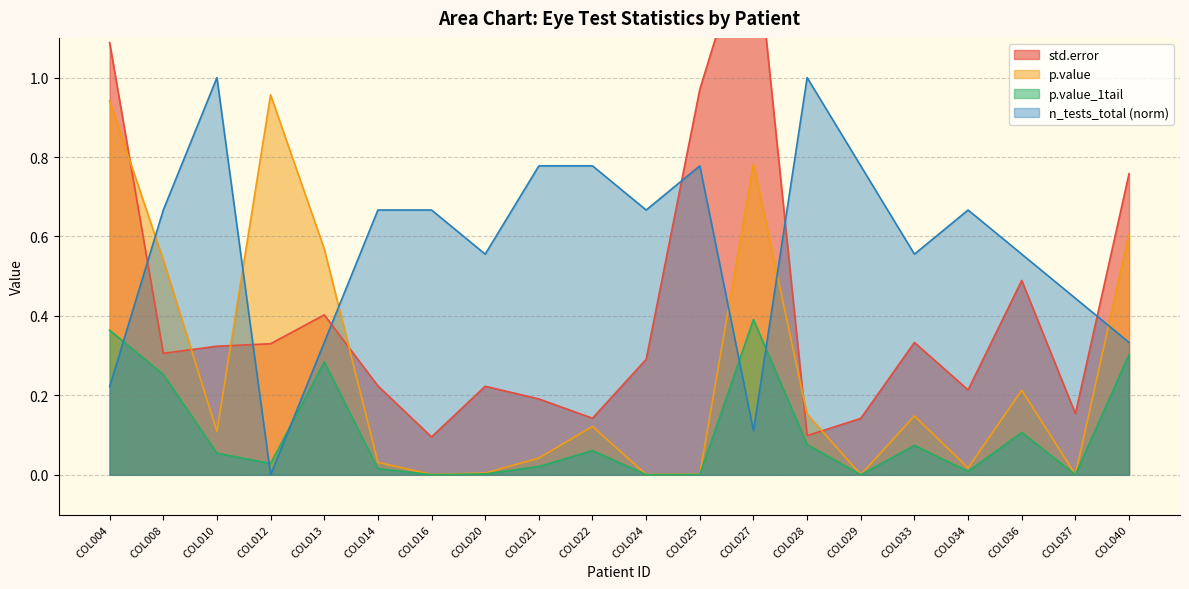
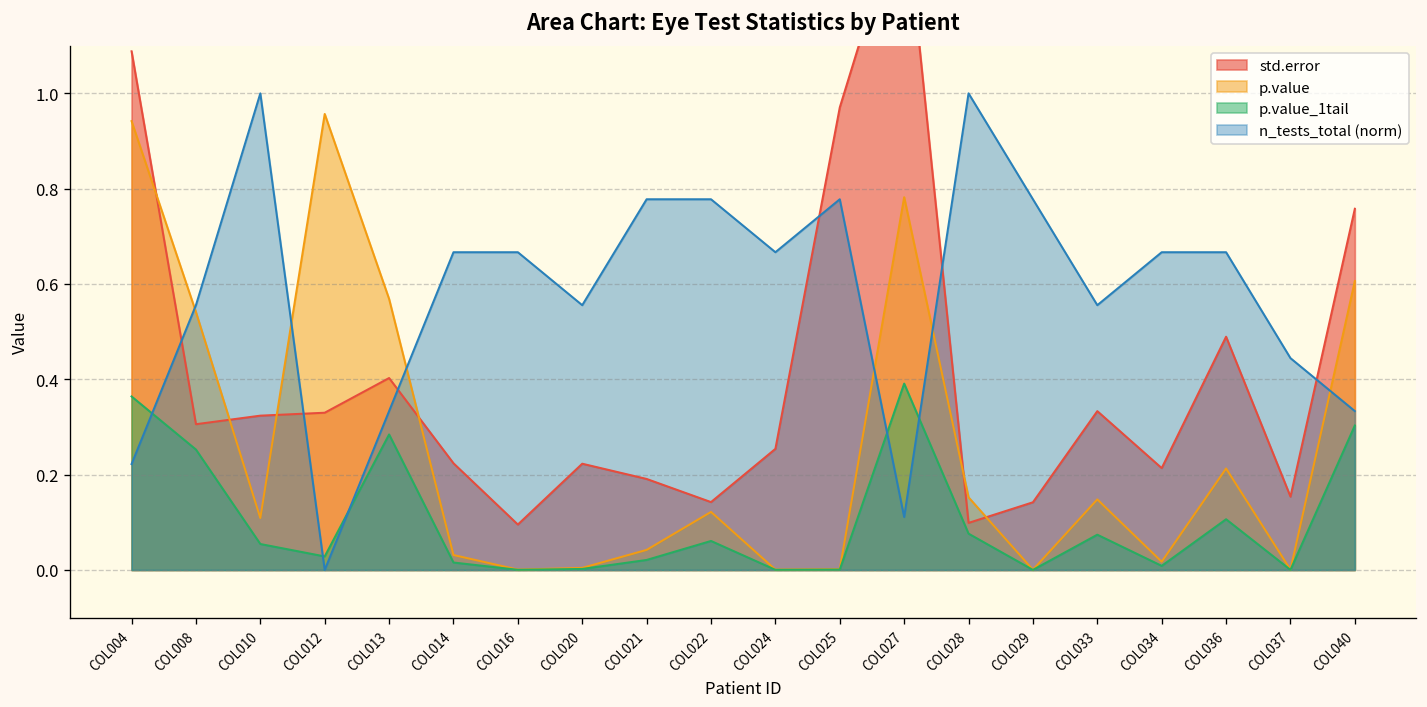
  {
    "std.error": {
      "COL004": 1.09,
      "COL008": 0.31,
      "COL010": 0.32,
      "COL012": 0.33,
      "COL013": 0.40,
      "COL014": 0.22,
      "COL016": 0.10,
      "COL020": 0.22,
      "COL021": 0.19,
      "COL022": 0.14,
-     "COL024": 0.29,
+     "COL024": 0.25,
      "COL025": 0.97,
      "COL028": 0.10,
      "COL029": 0.14,
      "COL033": 0.33,
      "COL034": 0.21,
      "COL036": 0.49,
      "COL037": 0.15,
      "COL040": 0.76
    },
    "p.value": {
      "COL004": 0.94,
      "COL008": 0.54,
      "COL010": 0.11,
      "COL012": 0.96,
      "COL013": 0.57,
      "COL014": 0.03,
      "COL021": 0.04,
      "COL022": 0.12,
      "COL027": 0.78,
      "COL028": 0.15,
      "COL033": 0.15,
      "COL034": 0.02,
      "COL036": 0.21,
      "COL040": 0.61
    },
    "p.value_1tail": {
      "COL004": 0.36,
      "COL008": 0.25,
      "COL010": 0.05,
      "COL012": 0.03,
      "COL013": 0.28,
      "COL014": 0.02,
      "COL021": 0.02,
      "COL022": 0.06,
      "COL027": 0.39,
      "COL028": 0.08,
      "COL033": 0.07,
      "COL034": 0.01,
      "COL036": 0.11,
      "COL040": 0.30
    },
    "n_tests_total (norm)": {
      "COL004": 0.22,
-     "COL008": 0.67,
+     "COL008": 0.56,
      "COL010": 1.00,
      "COL012": 0.00,
      "COL013": 0.33,
      "COL014": 0.67,
      "COL016": 0.67,
      "COL020": 0.56,
      "COL021": 0.78,
      "COL022": 0.78,
      "COL024": 0.67,
      "COL025": 0.78,
      "COL027": 0.11,
      "COL028": 1.00,
      "COL029": 0.78,
      "COL033": 0.56,
      "COL034": 0.67,
-     "COL036": 0.56,
+     "COL036": 0.67,
      "COL037": 0.44,
      "COL040": 0.33
    }
  }
